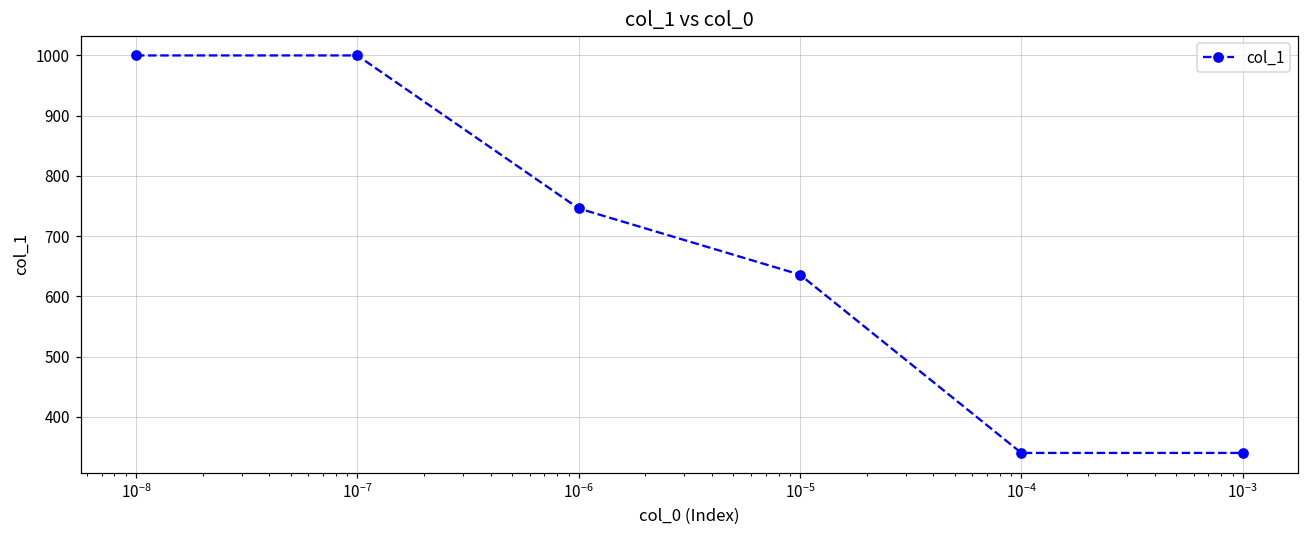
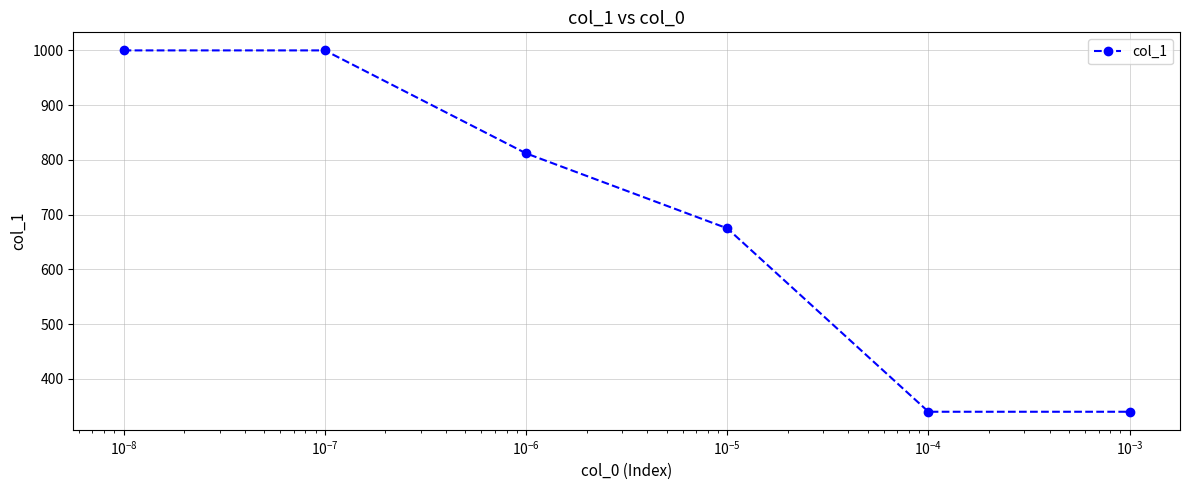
  {
    "10^-8": 1000,
    "10^-7": 1000,
-   "10^-6": 750,
-   "10^-5": 640,
+   "10^-6": 810,
+   "10^-5": 680,
    "10^-4": 340,
    "10^-3": 340
  }
